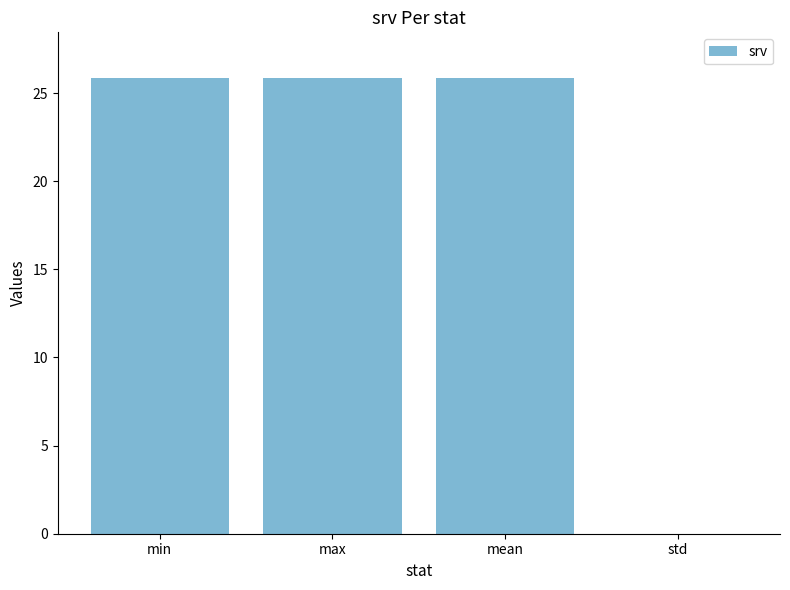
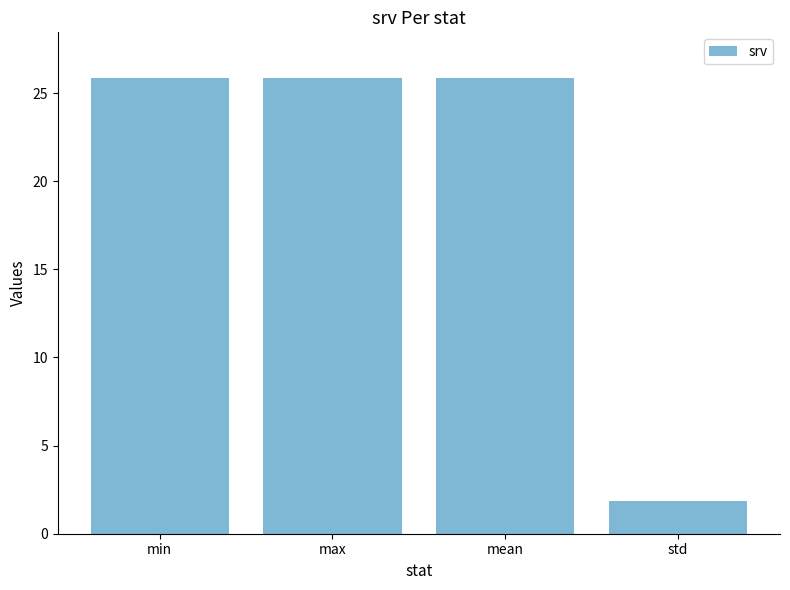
  {
    "min": 25.9,
    "max": 25.9,
    "mean": 25.9,
-   "std": 0.0
+   "std": 1.9
  }
